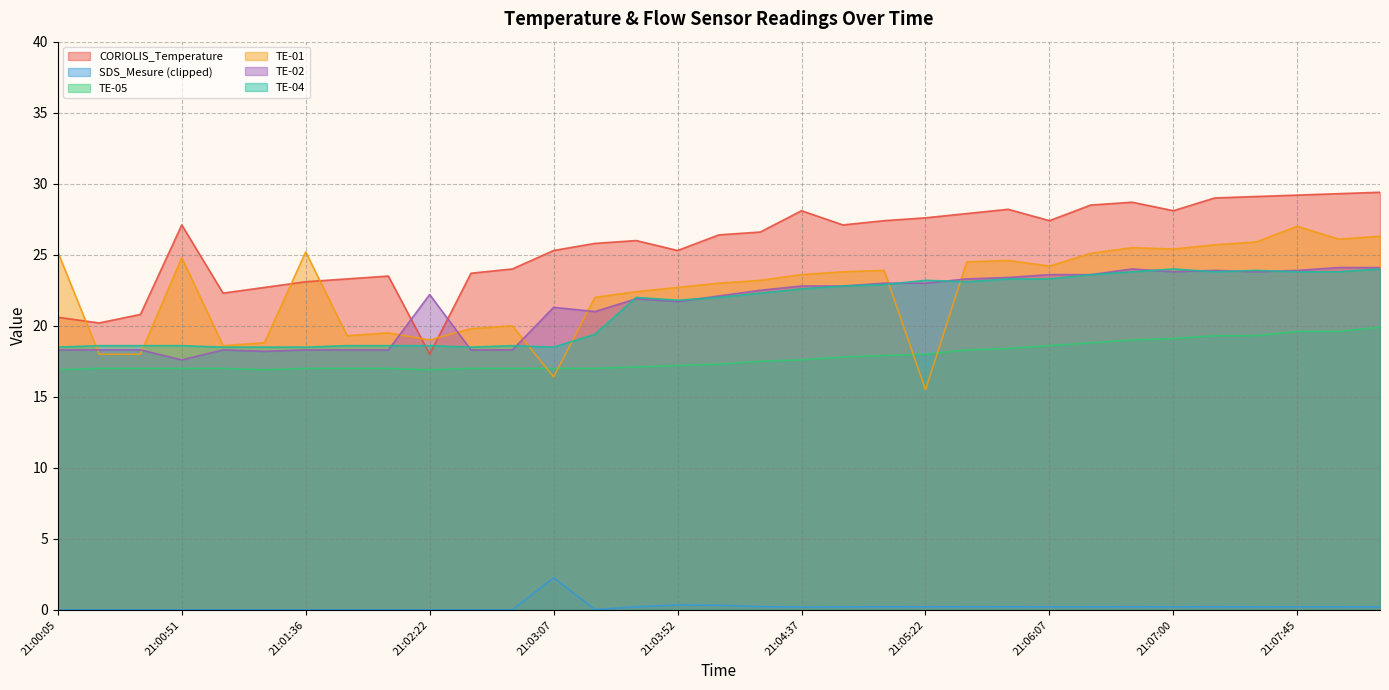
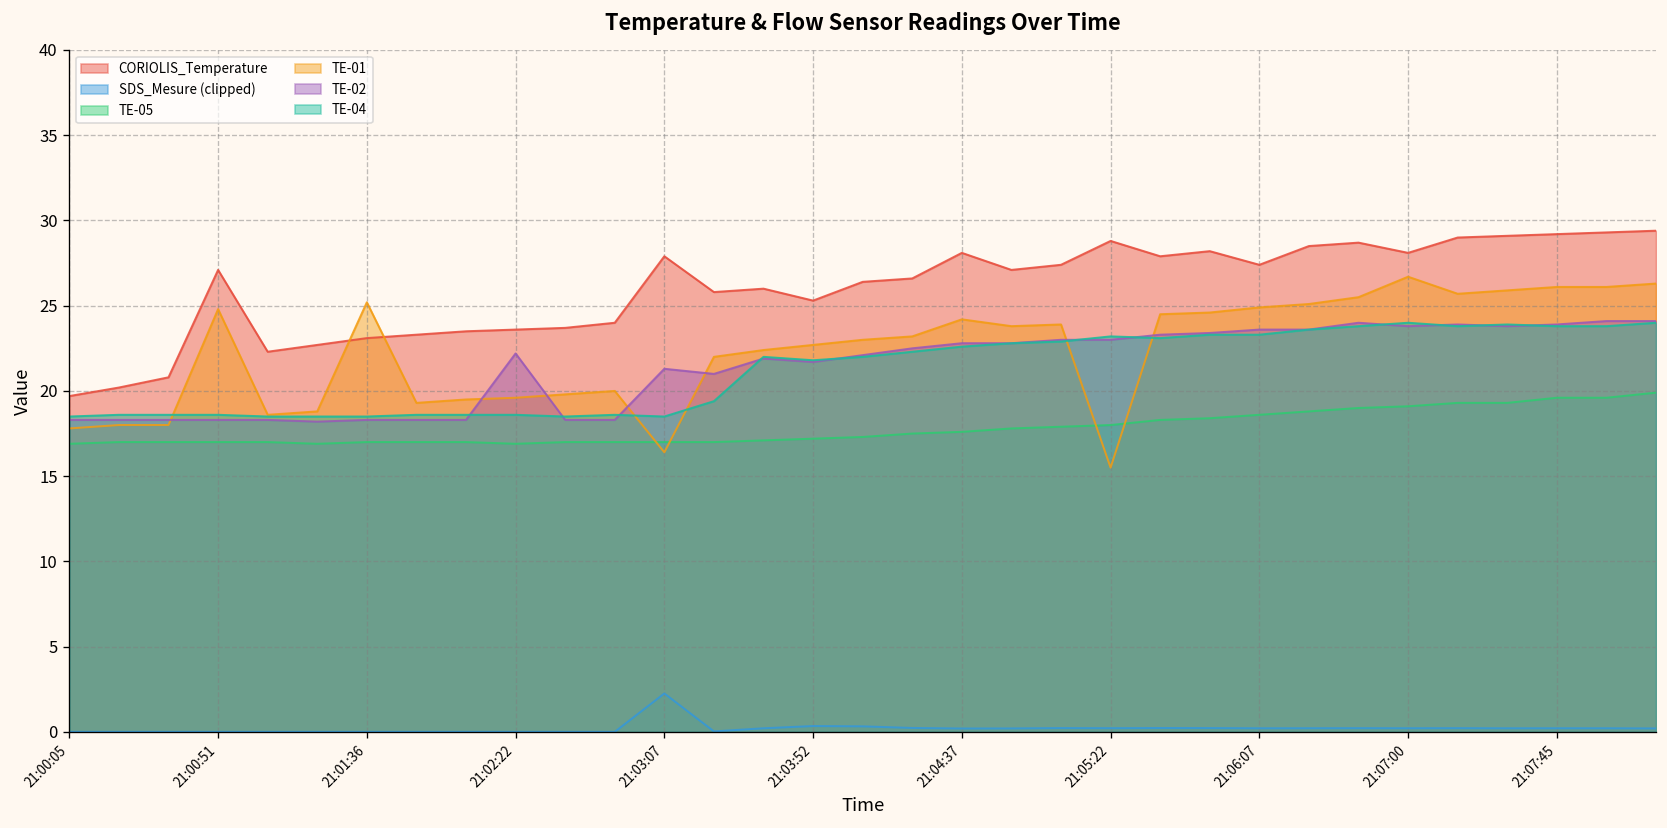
  {
    "CORIOLIS_Temperature": {
-     "21:00:05": 20.6,
+     "21:00:05": 19.7,
      "21:00:51": 27.1,
      "21:01:36": 23.1,
-     "21:02:22": 18.0,
-     "21:03:07": 25.3,
+     "21:02:22": 23.6,
+     "21:03:07": 27.9,
      "21:03:52": 25.3,
      "21:04:37": 28.1,
-     "21:05:22": 27.6,
+     "21:05:22": 28.8,
      "21:06:07": 27.4,
      "21:07:00": 28.1,
      "21:07:45": 29.2
    },
    "TE-01": {
-     "21:00:05": 25.2,
+     "21:00:05": 17.8,
      "21:00:51": 24.8,
      "21:01:36": 25.2,
-     "21:02:22": 19.0,
+     "21:02:22": 19.6,
      "21:03:07": 16.4,
      "21:03:52": 22.7,
-     "21:04:37": 23.6,
+     "21:04:37": 24.2,
      "21:05:22": 15.5,
-     "21:06:07": 24.2,
-     "21:07:00": 25.4,
-     "21:07:45": 27.0
+     "21:06:07": 24.9,
+     "21:07:00": 26.7,
+     "21:07:45": 26.1
    },
    "TE-02": {
      "21:00:05": 18.3,
-     "21:00:51": 17.6,
+     "21:00:51": 18.3,
      "21:01:36": 18.3,
      "21:02:22": 22.2,
      "21:03:07": 21.3,
      "21:04:37": 22.8,
      "21:05:22": 23.0,
      "21:06:07": 23.6,
      "21:07:00": 23.8
    }
  }
